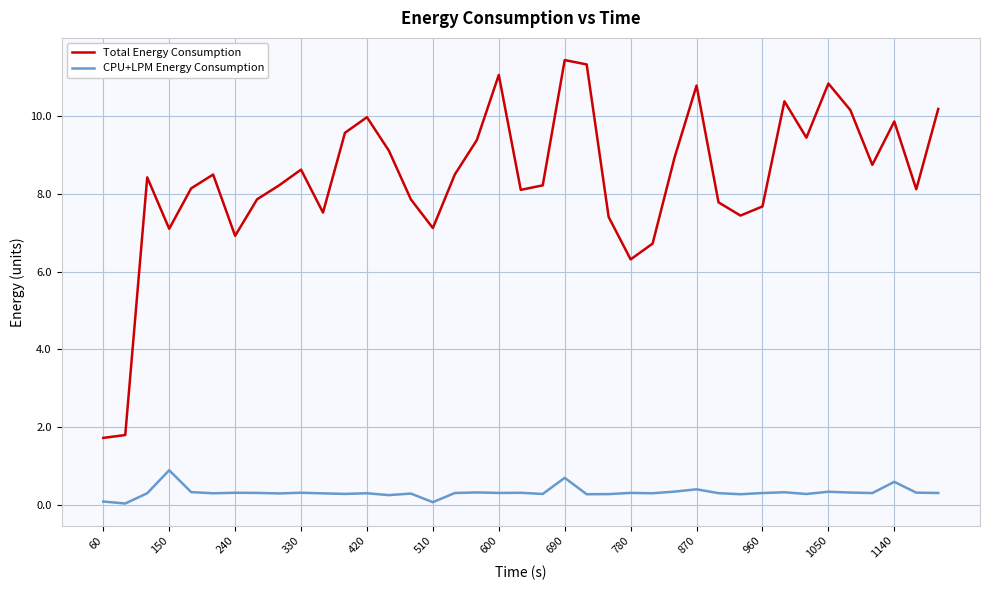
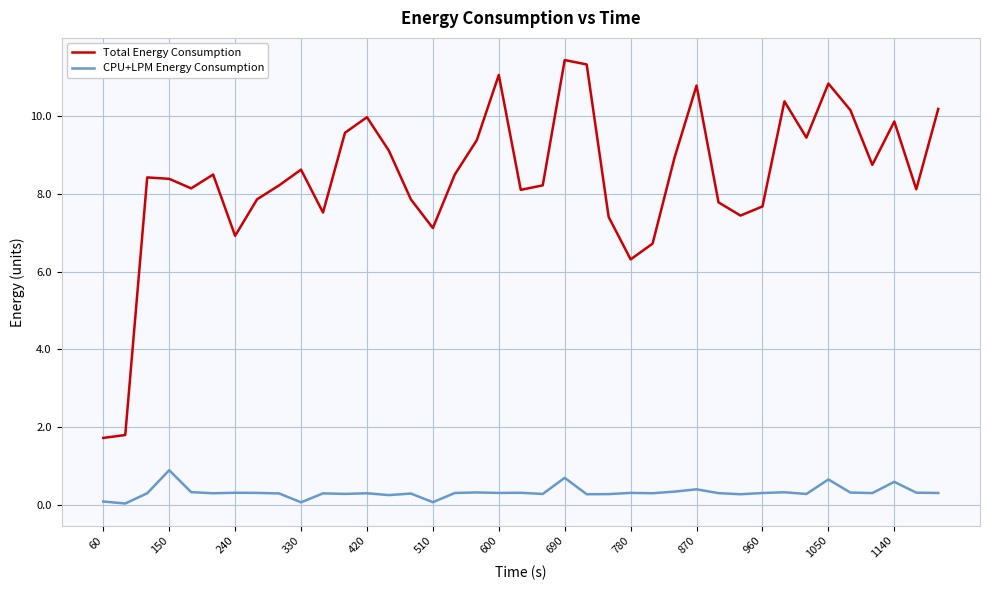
  {
    "Total Energy Consumption": {
      "60": 1.7,
-     "150": 7.1,
+     "150": 8.4,
      "240": 6.9,
      "330": 8.6,
      "420": 10.0,
      "510": 7.1,
      "600": 11.0,
      "690": 11.4,
      "780": 6.3,
      "870": 10.8,
      "960": 7.7,
      "1050": 10.8,
      "1140": 9.9
    },
    "CPU+LPM Energy Consumption": {
      "60": 0.1,
      "150": 0.9,
      "240": 0.3,
-     "330": 0.3,
+     "330": 0.1,
      "420": 0.3,
      "510": 0.1,
      "600": 0.3,
      "690": 0.7,
      "780": 0.3,
      "870": 0.4,
      "960": 0.3,
-     "1050": 0.3,
+     "1050": 0.7,
      "1140": 0.6
    }
  }
